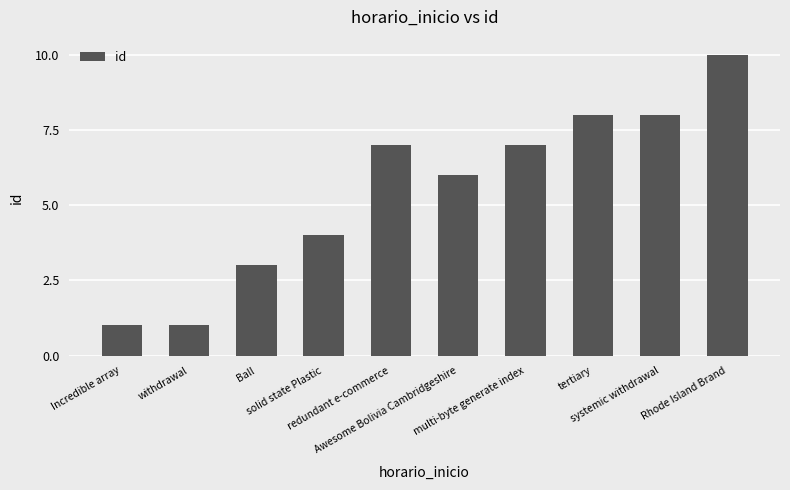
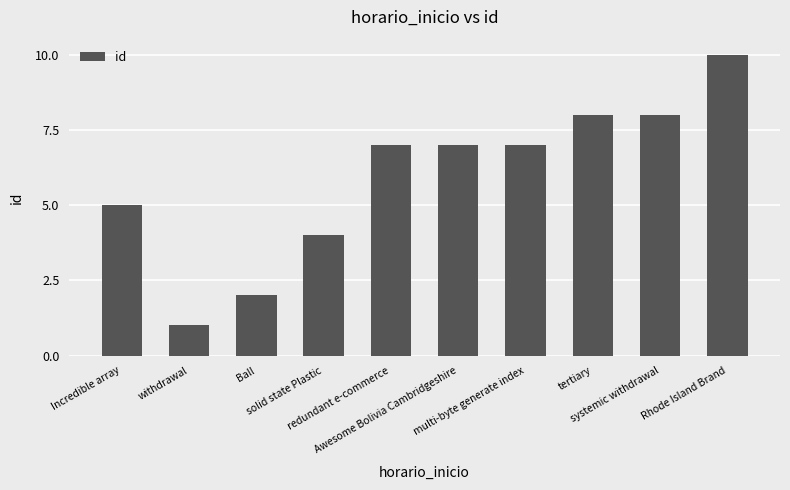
  {
-   "Incredible array": 1,
+   "Incredible array": 5,
    "withdrawal": 1,
-   "Ball": 3,
+   "Ball": 2,
    "solid state Plastic": 4,
    "redundant e-commerce": 7,
-   "Awesome Bolivia Cambridgeshire": 6,
+   "Awesome Bolivia Cambridgeshire": 7,
    "multi-byte generate index": 7,
    "tertiary": 8,
    "systemic withdrawal": 8,
    "Rhode Island Brand": 10
  }
